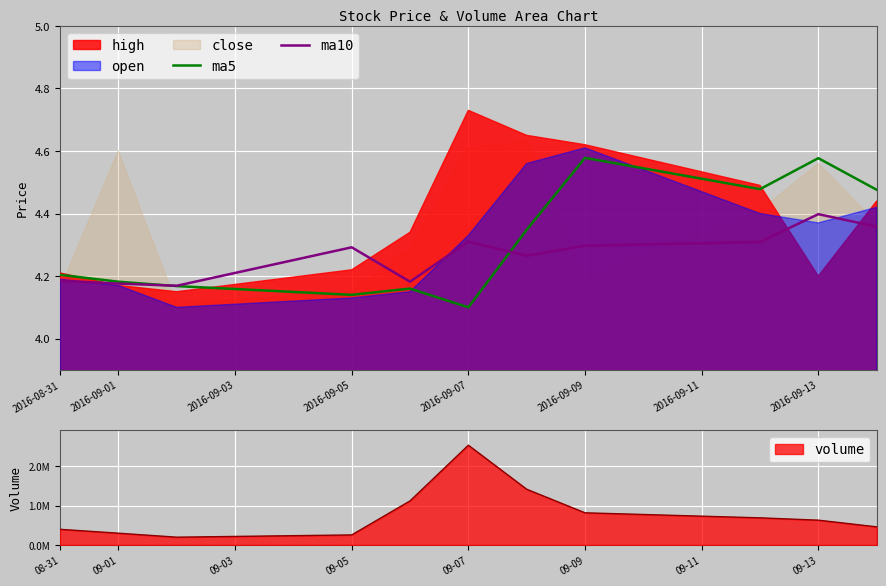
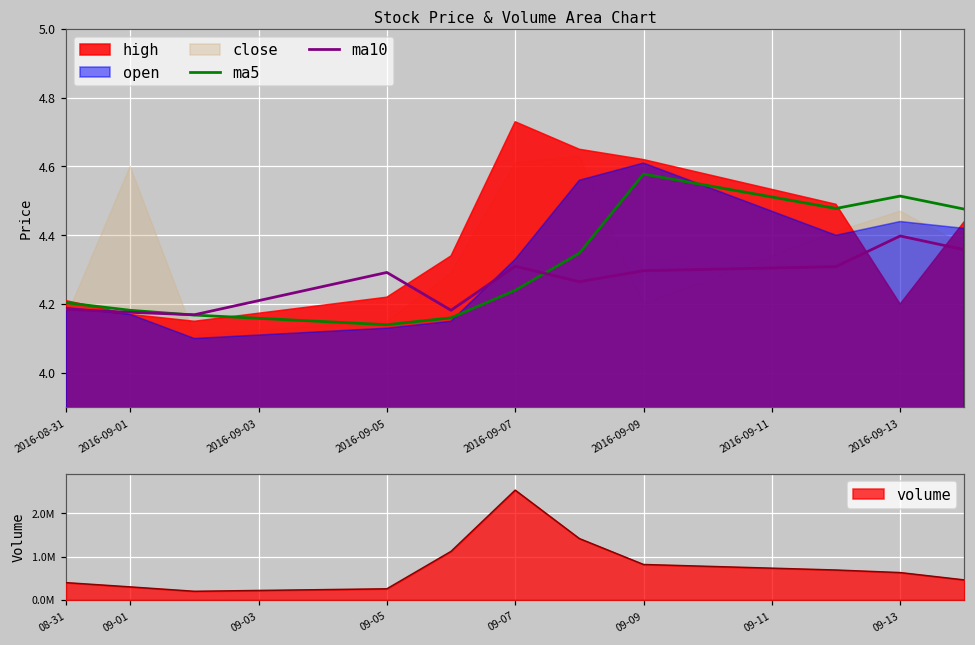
  {
    "Stock Price & Volume Area Chart": {
      "ma5": {
        "2016-09-05": 4.14,
-       "2016-09-07": 4.10,
+       "2016-09-07": 4.24,
        "2016-09-09": 4.58,
-       "2016-09-13": 4.58
+       "2016-09-13": 4.51
      },
      "high": {
        "2016-09-05": 4.22,
        "2016-09-07": 4.73,
        "2016-09-09": 4.62,
        "2016-09-13": 4.20
      },
      "ma10": {
        "2016-09-05": 4.29,
        "2016-09-07": 4.31,
        "2016-09-09": 4.30,
        "2016-09-13": 4.40
      },
      "open": {
        "2016-09-05": 4.13,
        "2016-09-07": 4.33,
        "2016-09-09": 4.61,
-       "2016-09-13": 4.37
+       "2016-09-13": 4.44
      },
      "close": {
        "2016-08-31": 4.16,
        "2016-09-01": 4.60,
        "2016-09-05": 4.15,
        "2016-09-07": 4.61,
        "2016-09-09": 4.20,
-       "2016-09-13": 4.56
+       "2016-09-13": 4.47
      }
    }
  }
